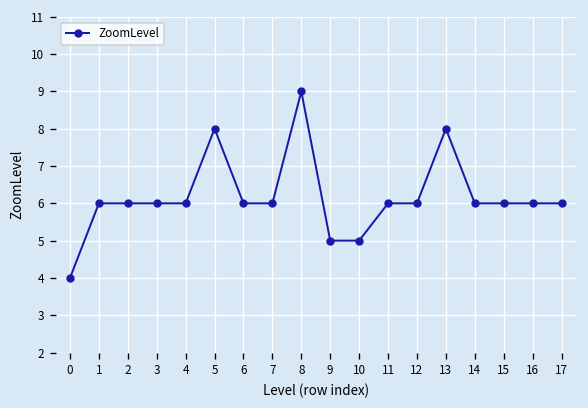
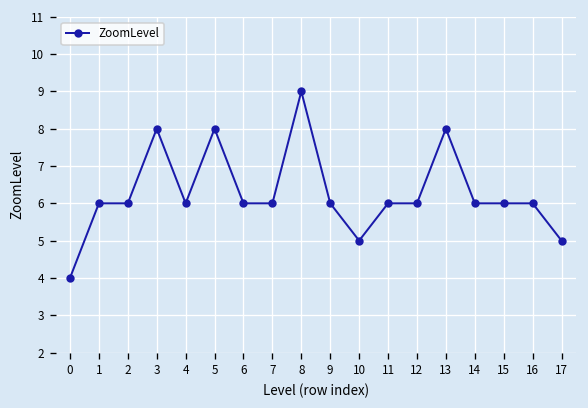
  {
    "0": 4,
    "1": 6,
    "2": 6,
-   "3": 6,
+   "3": 8,
    "4": 6,
    "5": 8,
    "6": 6,
    "7": 6,
    "8": 9,
-   "9": 5,
+   "9": 6,
    "10": 5,
    "11": 6,
    "12": 6,
    "13": 8,
    "14": 6,
    "15": 6,
    "16": 6,
-   "17": 6
+   "17": 5
  }
